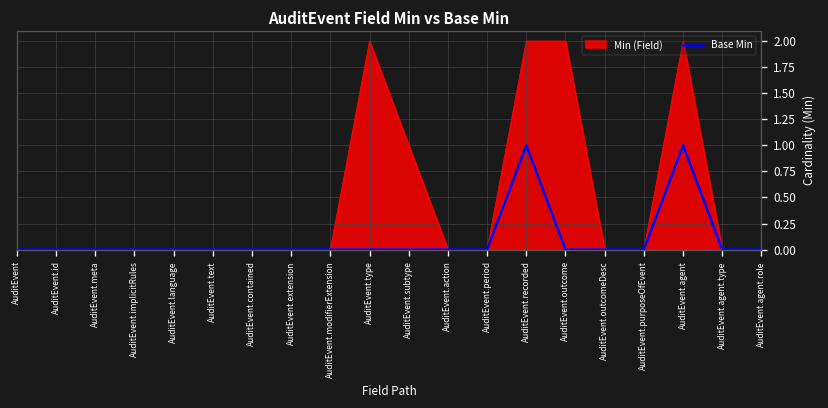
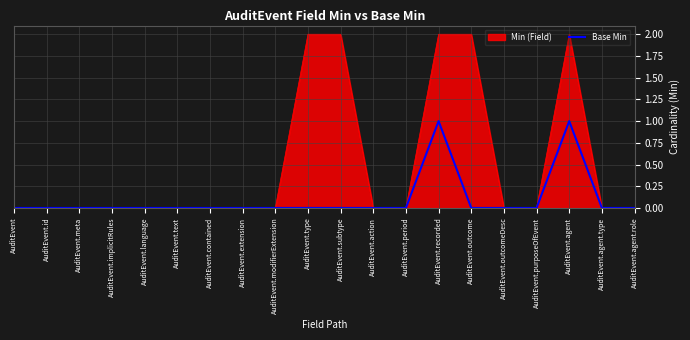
  {
    "Min (Field)": {
      "AuditEvent.type": 2,
-     "AuditEvent.subtype": 1,
+     "AuditEvent.subtype": 2,
      "AuditEvent.recorded": 2,
      "AuditEvent.outcome": 2
    },
    "Base Min": {
      "AuditEvent.type": 0,
      "AuditEvent.subtype": 0,
      "AuditEvent.recorded": 1,
      "AuditEvent.outcome": 0,
      "AuditEvent.agent": 1
    }
  }
